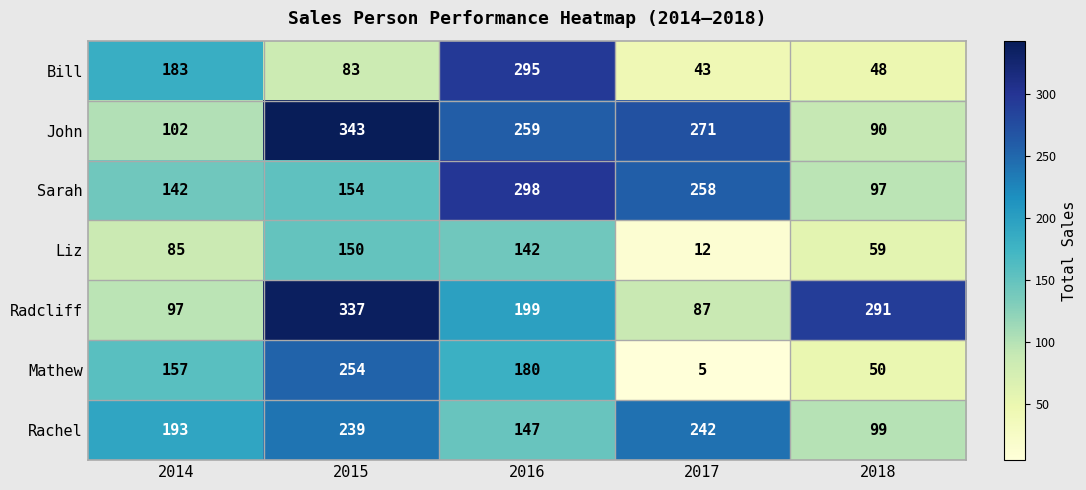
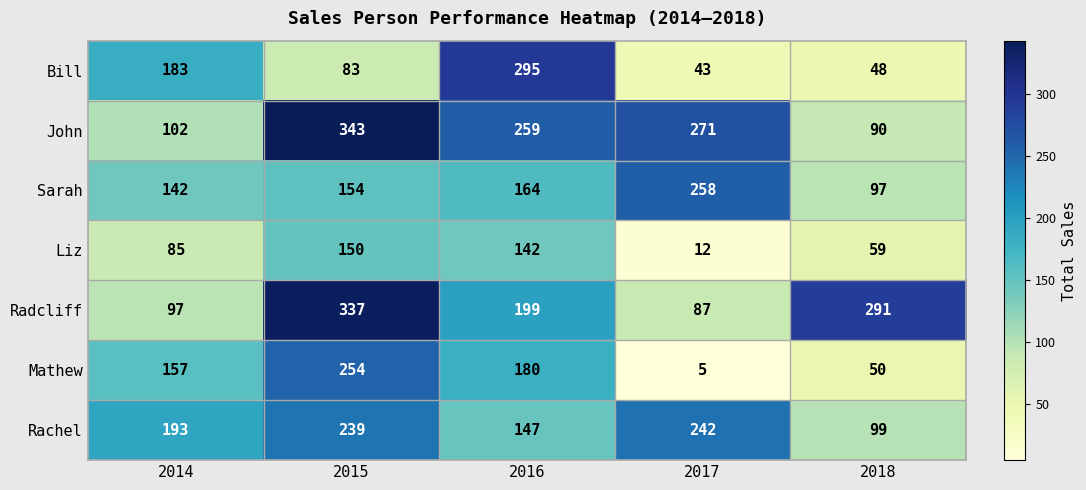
  {
    "Bill": {
      "2014": 183,
      "2015": 83,
      "2016": 295,
      "2017": 43,
      "2018": 48
    },
    "John": {
      "2014": 102,
      "2015": 343,
      "2016": 259,
      "2017": 271,
      "2018": 90
    },
    "Sarah": {
      "2014": 142,
      "2015": 154,
-     "2016": 298,
+     "2016": 164,
      "2017": 258,
      "2018": 97
    },
    "Liz": {
      "2014": 85,
      "2015": 150,
      "2016": 142,
      "2017": 12,
      "2018": 59
    },
    "Radcliff": {
      "2014": 97,
      "2015": 337,
      "2016": 199,
      "2017": 87,
      "2018": 291
    },
    "Mathew": {
      "2014": 157,
      "2015": 254,
      "2016": 180,
      "2017": 5,
      "2018": 50
    },
    "Rachel": {
      "2014": 193,
      "2015": 239,
      "2016": 147,
      "2017": 242,
      "2018": 99
    }
  }
